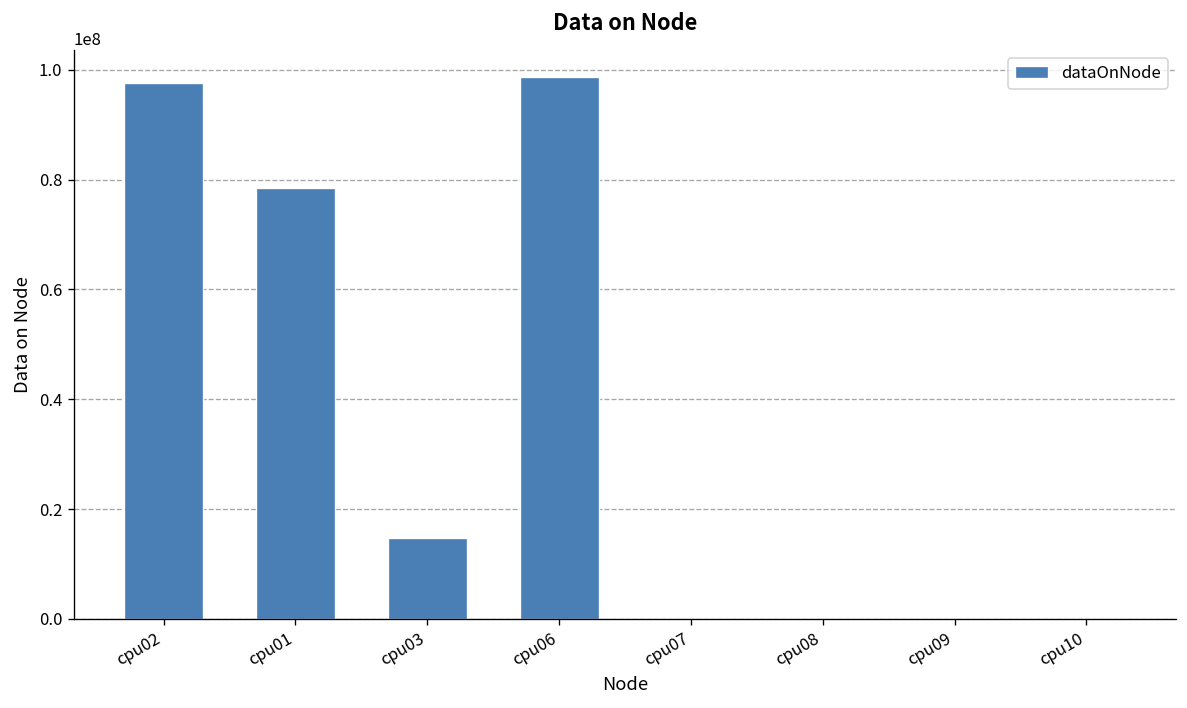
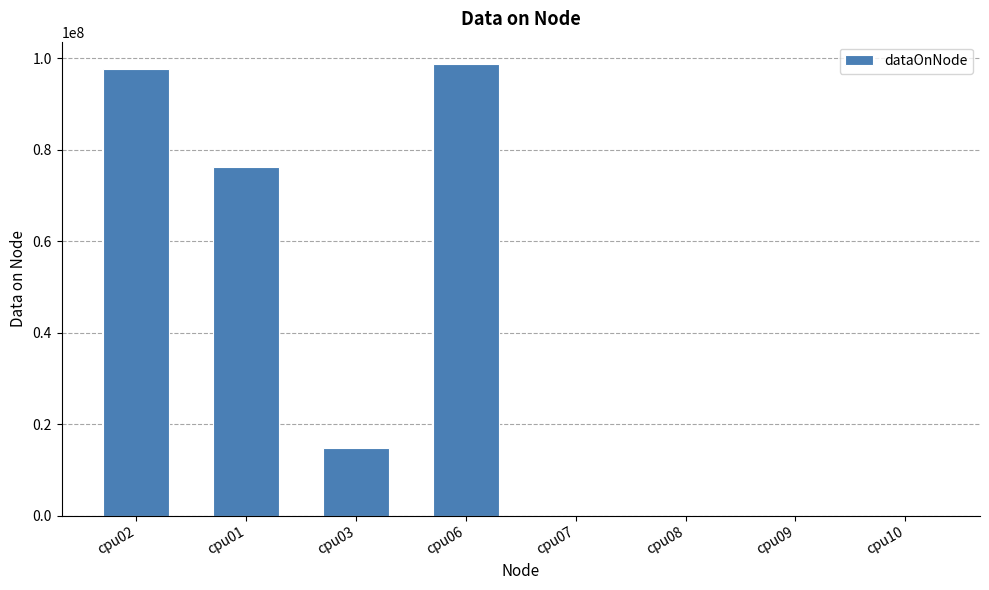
  {
    "cpu02": 98000000,
-   "cpu01": 78000000,
+   "cpu01": 76000000,
    "cpu03": 15000000,
    "cpu06": 99000000
  }
